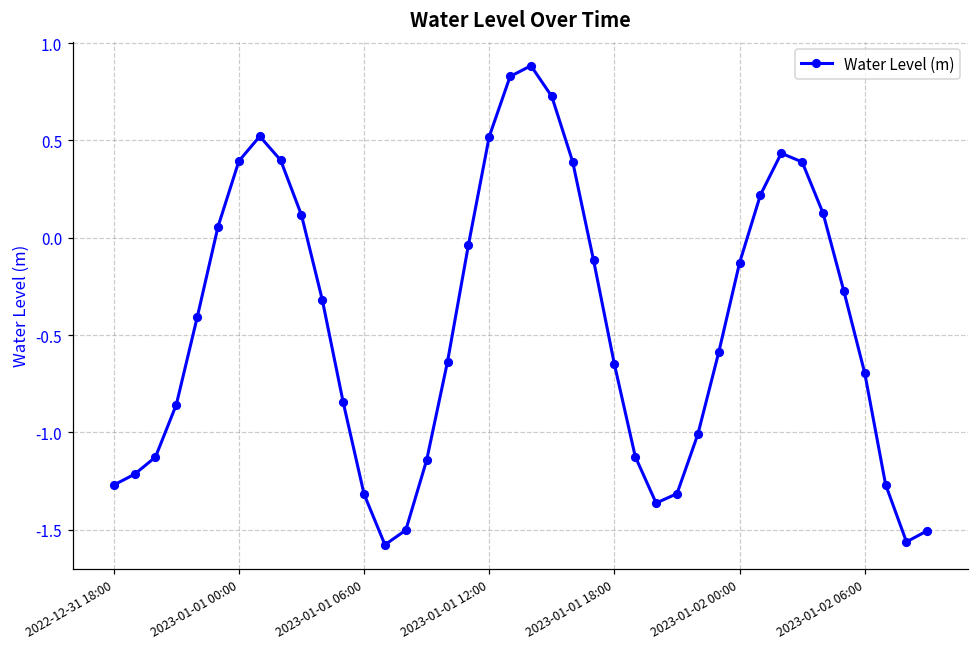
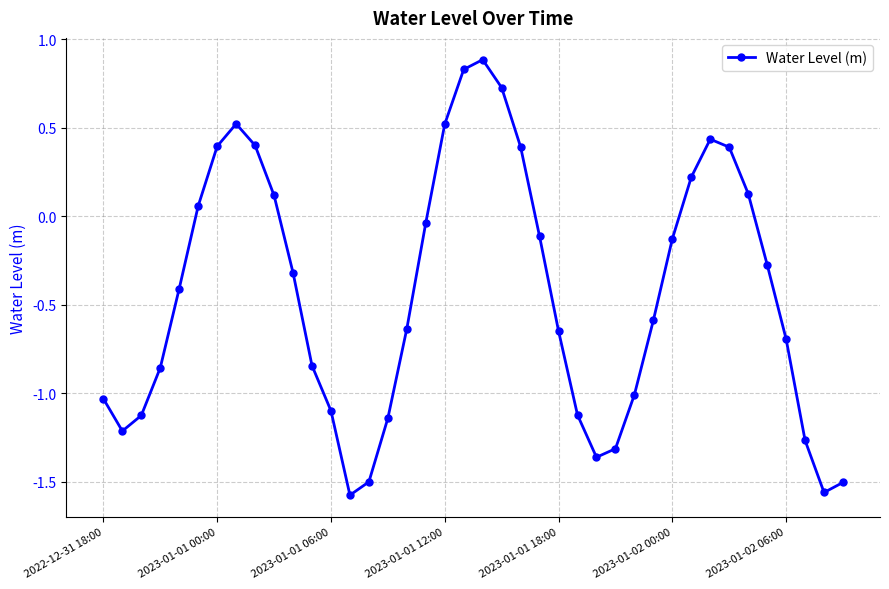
  {
-   "2022-12-31 18:00": -1.27,
+   "2022-12-31 18:00": -1.03,
    "2023-01-01 00:00": 0.39,
-   "2023-01-01 06:00": -1.32,
+   "2023-01-01 06:00": -1.10,
    "2023-01-01 12:00": 0.52,
    "2023-01-01 18:00": -0.65,
    "2023-01-02 00:00": -0.13,
    "2023-01-02 06:00": -0.69
  }
